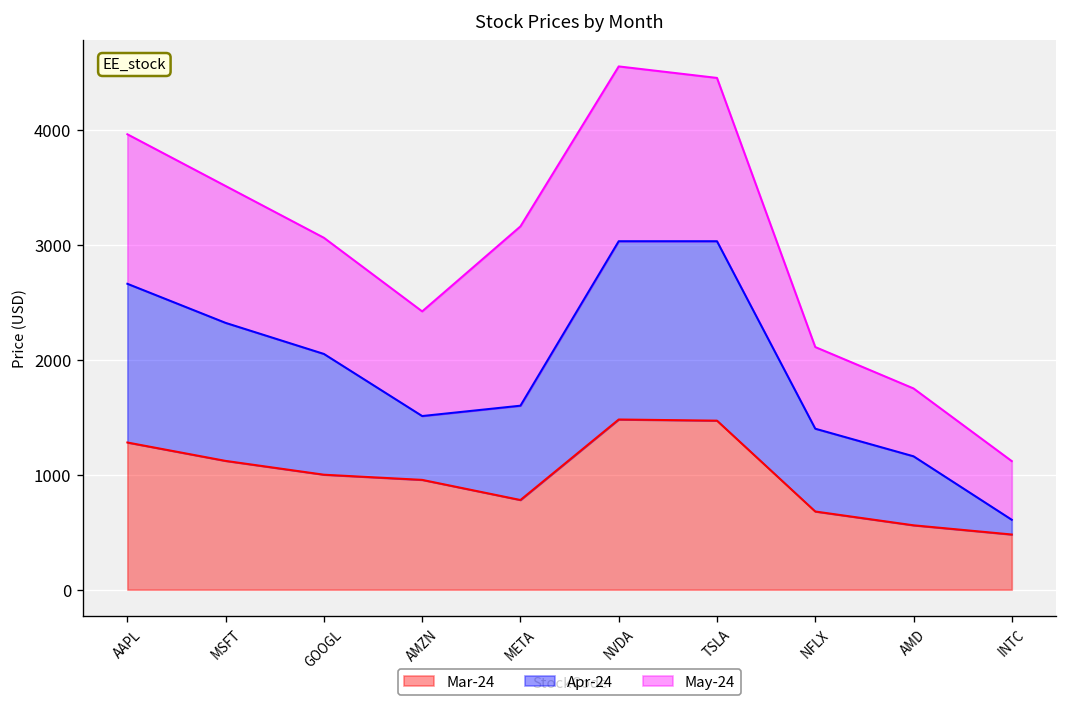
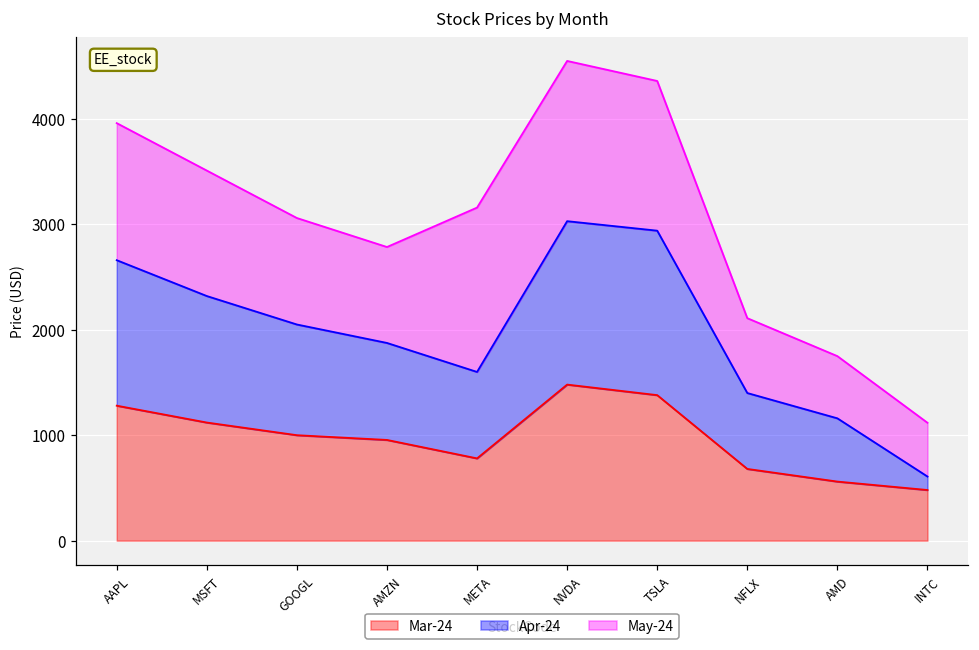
  {
    "Mar-24": {
      "AAPL": 1300,
      "MSFT": 1100,
      "GOOGL": 1000,
      "AMZN": 1000,
      "META": 800,
      "NVDA": 1500,
-     "TSLA": 1500,
+     "TSLA": 1400,
      "NFLX": 700,
      "AMD": 600,
      "INTC": 500
    },
    "Apr-24": {
      "AAPL": 1400,
      "MSFT": 1200,
      "GOOGL": 1100,
-     "AMZN": 600,
+     "AMZN": 900,
      "META": 800,
      "NVDA": 1600,
      "TSLA": 1600,
      "NFLX": 700,
      "AMD": 600,
      "INTC": 100
    },
    "May-24": {
      "AAPL": 1300,
      "MSFT": 1200,
      "GOOGL": 1000,
      "AMZN": 900,
      "META": 1600,
      "NVDA": 1500,
      "TSLA": 1400,
      "NFLX": 700,
      "AMD": 600,
      "INTC": 500
    }
  }
